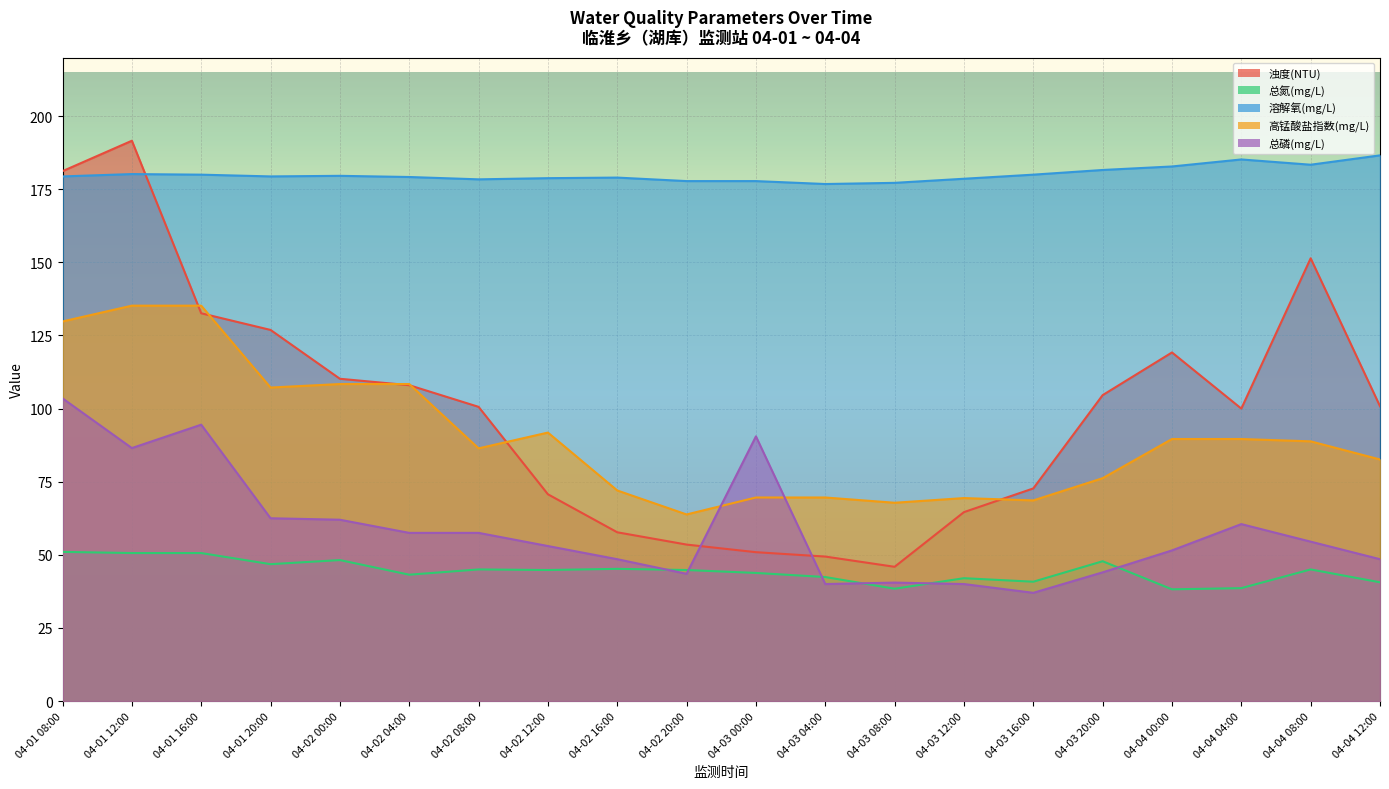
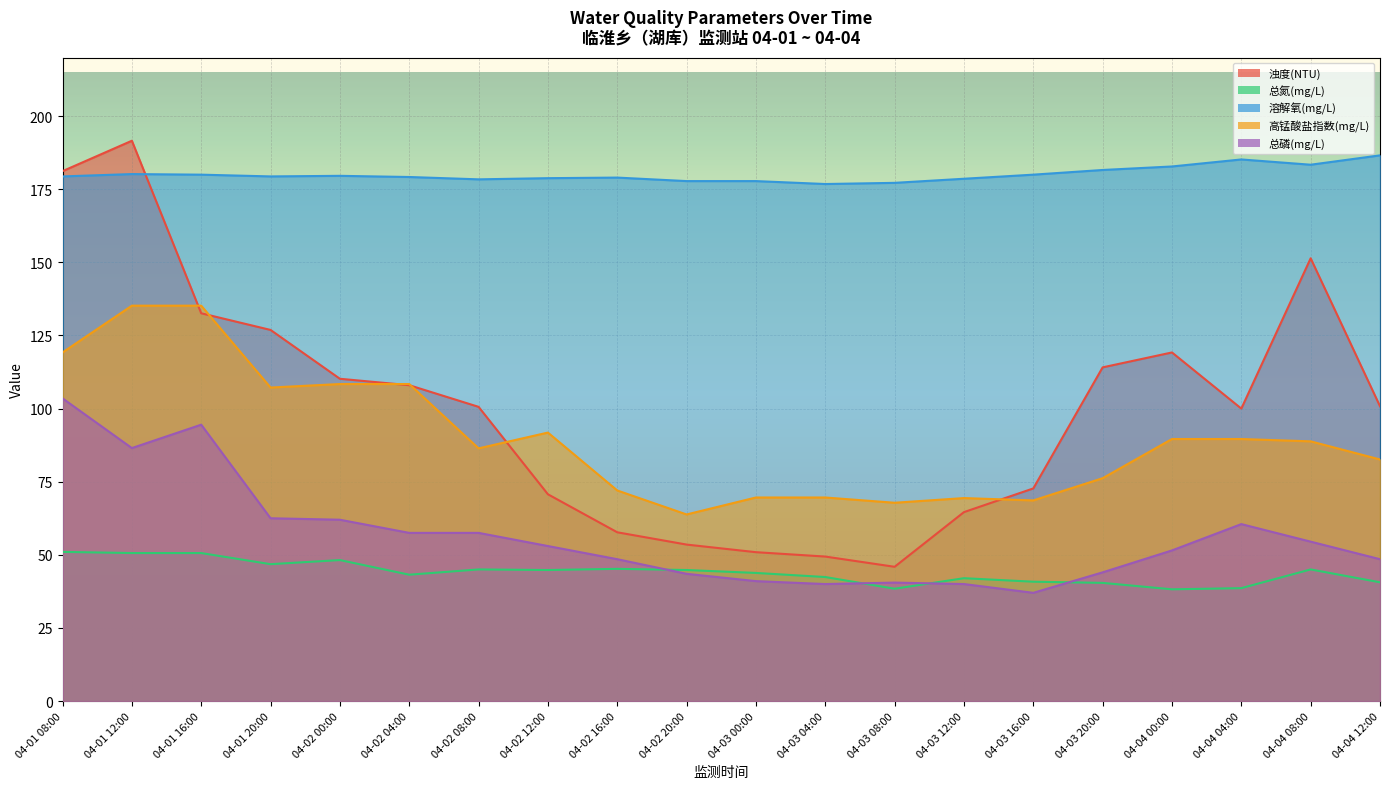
  {
    "浊度(NTU)": {
      "04-01 08:00": 181,
      "04-01 12:00": 192,
      "04-01 16:00": 133,
      "04-01 20:00": 127,
      "04-02 00:00": 110,
      "04-02 08:00": 101,
      "04-02 12:00": 71,
      "04-02 16:00": 58,
      "04-02 20:00": 54,
      "04-03 00:00": 51,
      "04-03 04:00": 49,
      "04-03 08:00": 46,
      "04-03 12:00": 65,
      "04-03 16:00": 73,
-     "04-03 20:00": 105,
+     "04-03 20:00": 114,
      "04-04 00:00": 119,
      "04-04 04:00": 100,
      "04-04 08:00": 151,
      "04-04 12:00": 101
    },
    "总氮(mg/L)": {
      "04-01 08:00": 51,
      "04-01 12:00": 51,
      "04-01 16:00": 51,
      "04-01 20:00": 47,
      "04-02 00:00": 48,
      "04-02 04:00": 43,
      "04-02 08:00": 45,
      "04-02 12:00": 45,
      "04-02 16:00": 45,
      "04-02 20:00": 45,
      "04-03 00:00": 44,
      "04-03 04:00": 42,
      "04-03 08:00": 38,
      "04-03 12:00": 42,
      "04-03 16:00": 41,
-     "04-03 20:00": 48,
+     "04-03 20:00": 40,
      "04-04 00:00": 38,
      "04-04 04:00": 39,
      "04-04 08:00": 45,
      "04-04 12:00": 41
    },
    "溶解氧(mg/L)": {
      "04-01 08:00": 179,
      "04-01 12:00": 180,
      "04-01 16:00": 180,
      "04-01 20:00": 179,
      "04-02 00:00": 180,
      "04-02 04:00": 179,
      "04-02 08:00": 178,
      "04-02 12:00": 179,
      "04-02 16:00": 179,
      "04-02 20:00": 178,
      "04-03 00:00": 178,
      "04-03 04:00": 177,
      "04-03 08:00": 177,
      "04-03 12:00": 179,
      "04-03 16:00": 180,
      "04-03 20:00": 182,
      "04-04 00:00": 183,
      "04-04 04:00": 185,
      "04-04 08:00": 183,
      "04-04 12:00": 187
    },
    "高锰酸盐指数(mg/L)": {
-     "04-01 08:00": 130,
+     "04-01 08:00": 119,
      "04-01 12:00": 135,
      "04-01 16:00": 135,
      "04-01 20:00": 107,
      "04-02 00:00": 108,
      "04-02 08:00": 86,
      "04-02 12:00": 92,
      "04-02 16:00": 72,
      "04-02 20:00": 64,
      "04-03 00:00": 70,
      "04-03 04:00": 70,
      "04-03 08:00": 68,
      "04-03 12:00": 69,
      "04-03 16:00": 69,
      "04-03 20:00": 76,
      "04-04 00:00": 90,
      "04-04 04:00": 90,
      "04-04 08:00": 89,
      "04-04 12:00": 83
    },
    "总磷(mg/L)": {
      "04-01 08:00": 104,
      "04-01 12:00": 87,
      "04-01 16:00": 95,
      "04-01 20:00": 63,
      "04-02 00:00": 62,
      "04-02 04:00": 58,
      "04-02 08:00": 58,
      "04-02 12:00": 53,
      "04-02 16:00": 49,
      "04-02 20:00": 44,
-     "04-03 00:00": 91,
+     "04-03 00:00": 41,
      "04-03 04:00": 40,
      "04-03 08:00": 41,
      "04-03 12:00": 40,
      "04-03 16:00": 37,
      "04-03 20:00": 44,
      "04-04 00:00": 52,
      "04-04 04:00": 61,
      "04-04 08:00": 55,
      "04-04 12:00": 49
    }
  }
